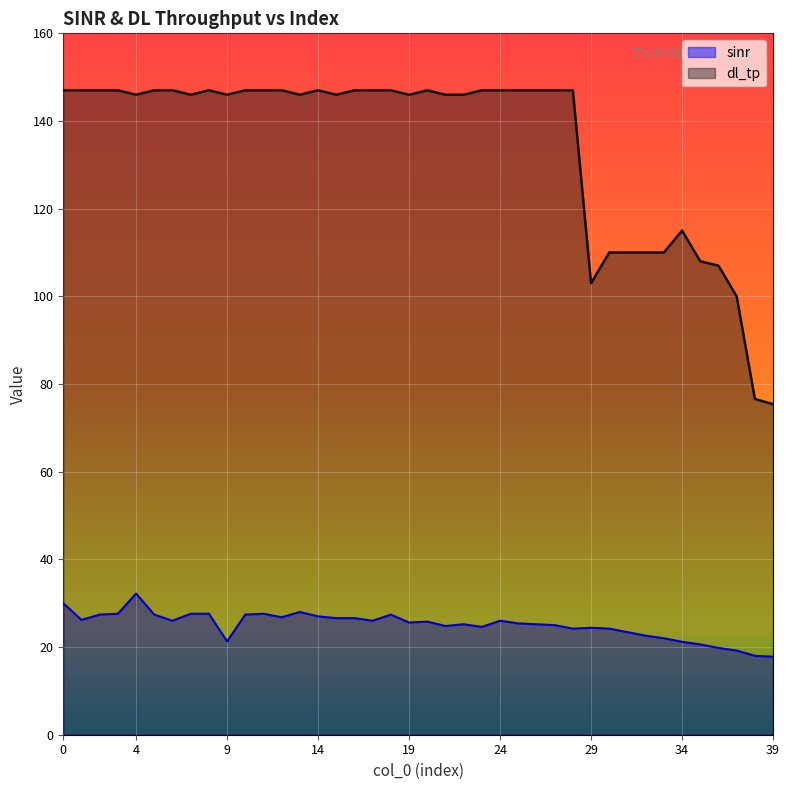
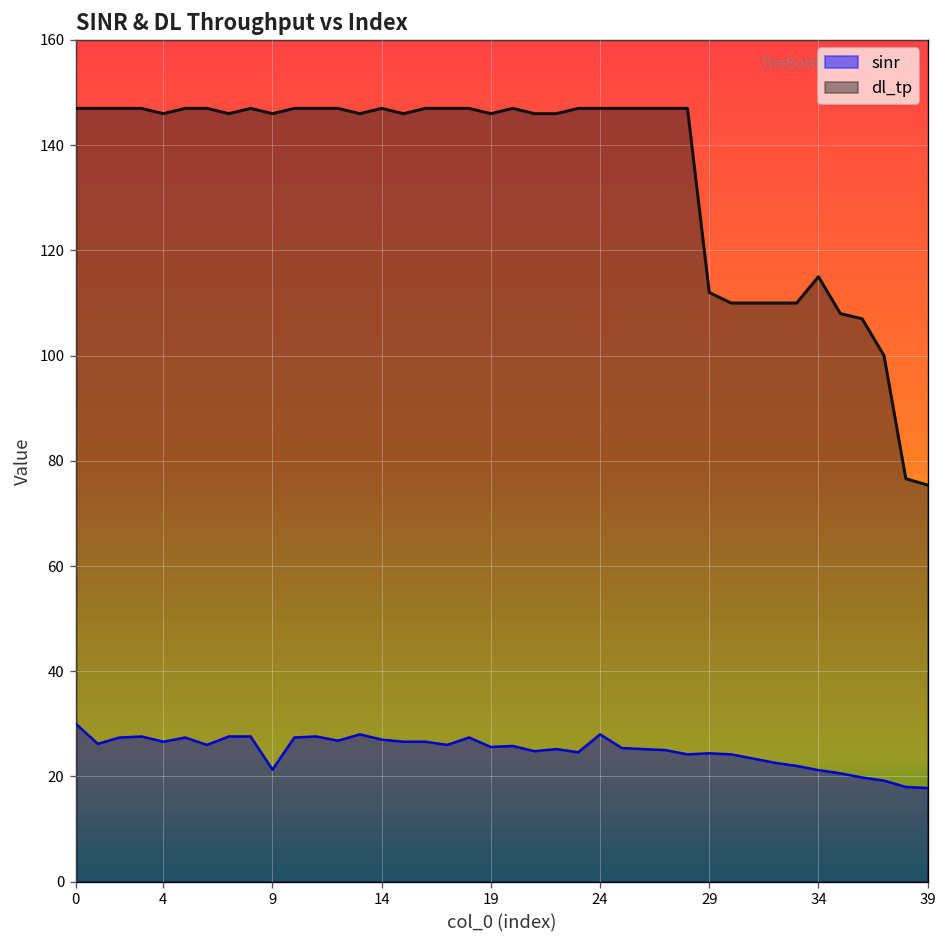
  {
    "sinr": {
      "0": 30,
-     "4": 32,
+     "4": 27,
      "9": 21,
      "14": 27,
      "19": 26,
-     "24": 26,
+     "24": 28,
      "29": 24,
      "34": 21,
      "39": 18
    },
    "dl_tp": {
      "0": 147,
      "4": 146,
      "9": 146,
      "14": 147,
      "19": 146,
      "24": 147,
-     "29": 103,
+     "29": 112,
      "34": 115,
      "39": 75
    }
  }
